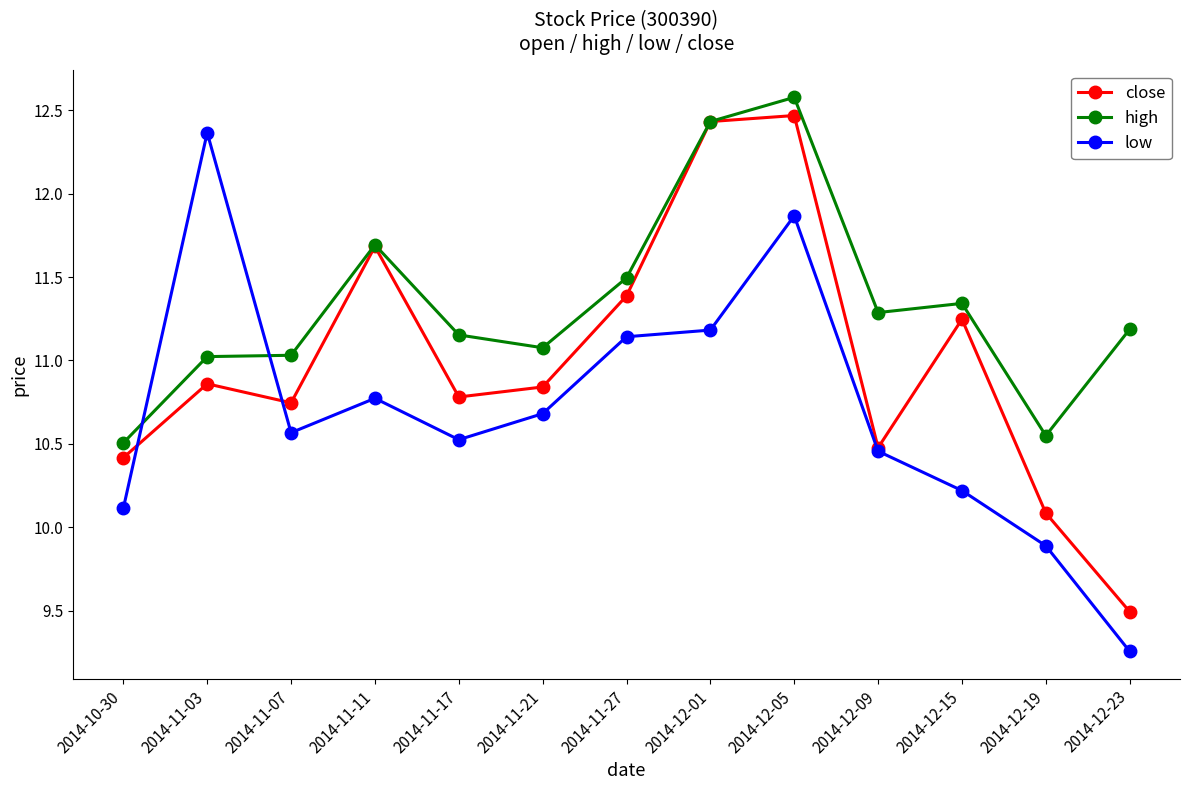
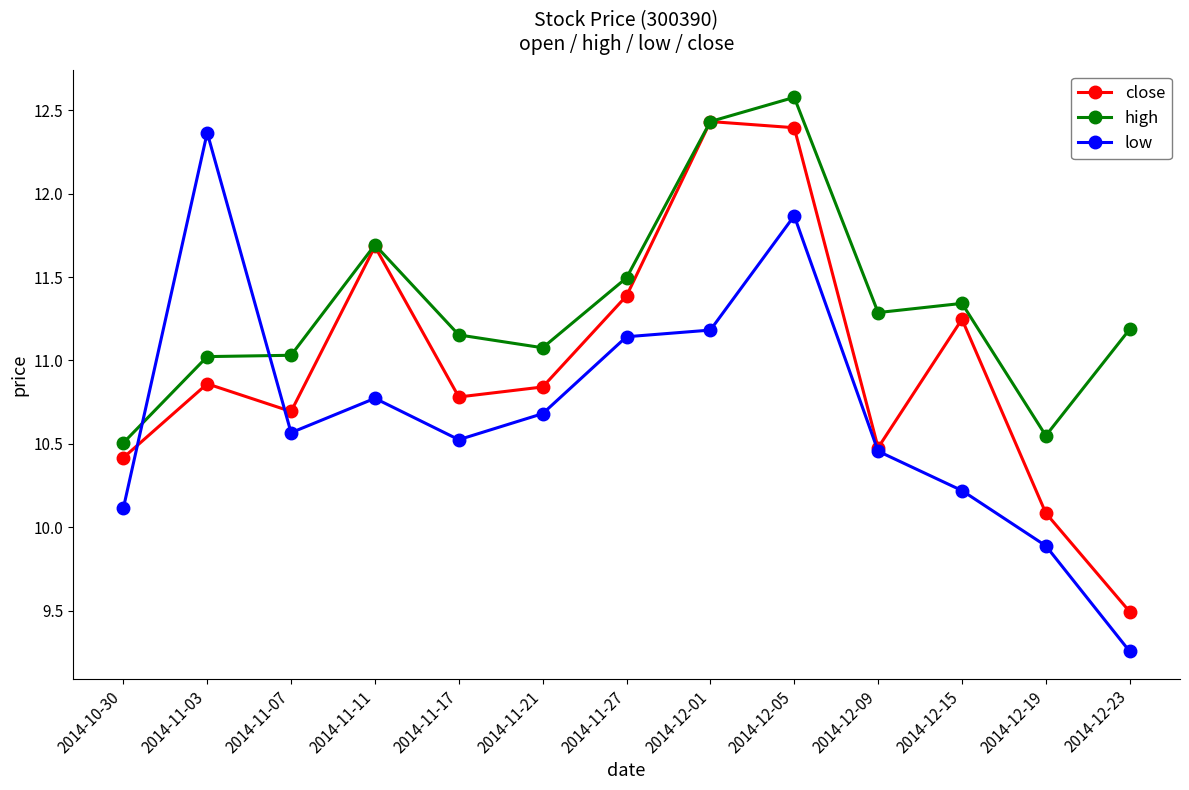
  {
    "close": {
      "2014-10-30": 10.42,
      "2014-11-03": 10.86,
-     "2014-11-07": 10.75,
+     "2014-11-07": 10.69,
      "2014-11-17": 10.78,
      "2014-11-21": 10.84,
      "2014-11-27": 11.39,
-     "2014-12-05": 12.47,
+     "2014-12-05": 12.40,
      "2014-12-09": 10.48,
      "2014-12-15": 11.25,
      "2014-12-19": 10.09,
      "2014-12-23": 9.49
    },
    "high": {
      "2014-10-30": 10.51,
      "2014-11-03": 11.02,
      "2014-11-07": 11.03,
      "2014-11-17": 11.15,
      "2014-11-21": 11.08,
      "2014-11-27": 11.50,
      "2014-12-05": 12.58,
      "2014-12-09": 11.29,
      "2014-12-15": 11.34,
      "2014-12-19": 10.55,
      "2014-12-23": 11.19
    },
    "low": {
      "2014-10-30": 10.11,
      "2014-11-03": 12.37,
      "2014-11-07": 10.57,
      "2014-11-11": 10.77,
      "2014-11-17": 10.53,
      "2014-11-21": 10.68,
      "2014-11-27": 11.14,
      "2014-12-01": 11.18,
      "2014-12-05": 11.87,
      "2014-12-09": 10.46,
      "2014-12-15": 10.22,
      "2014-12-19": 9.89,
      "2014-12-23": 9.26
    }
  }
